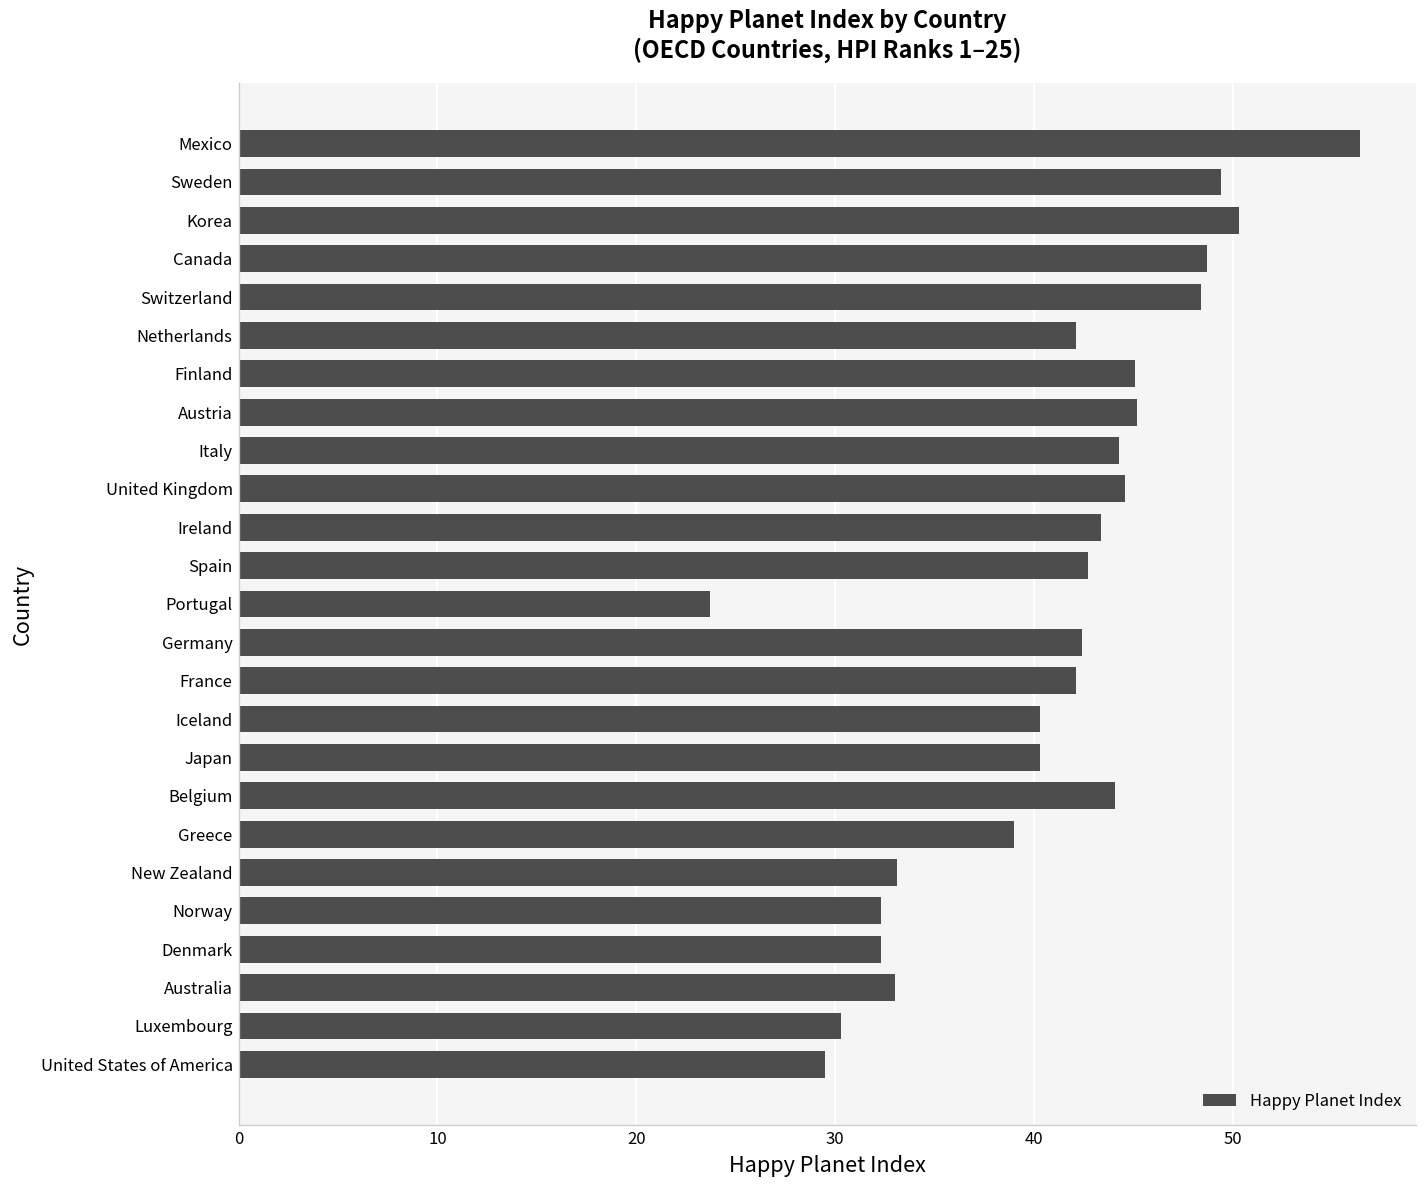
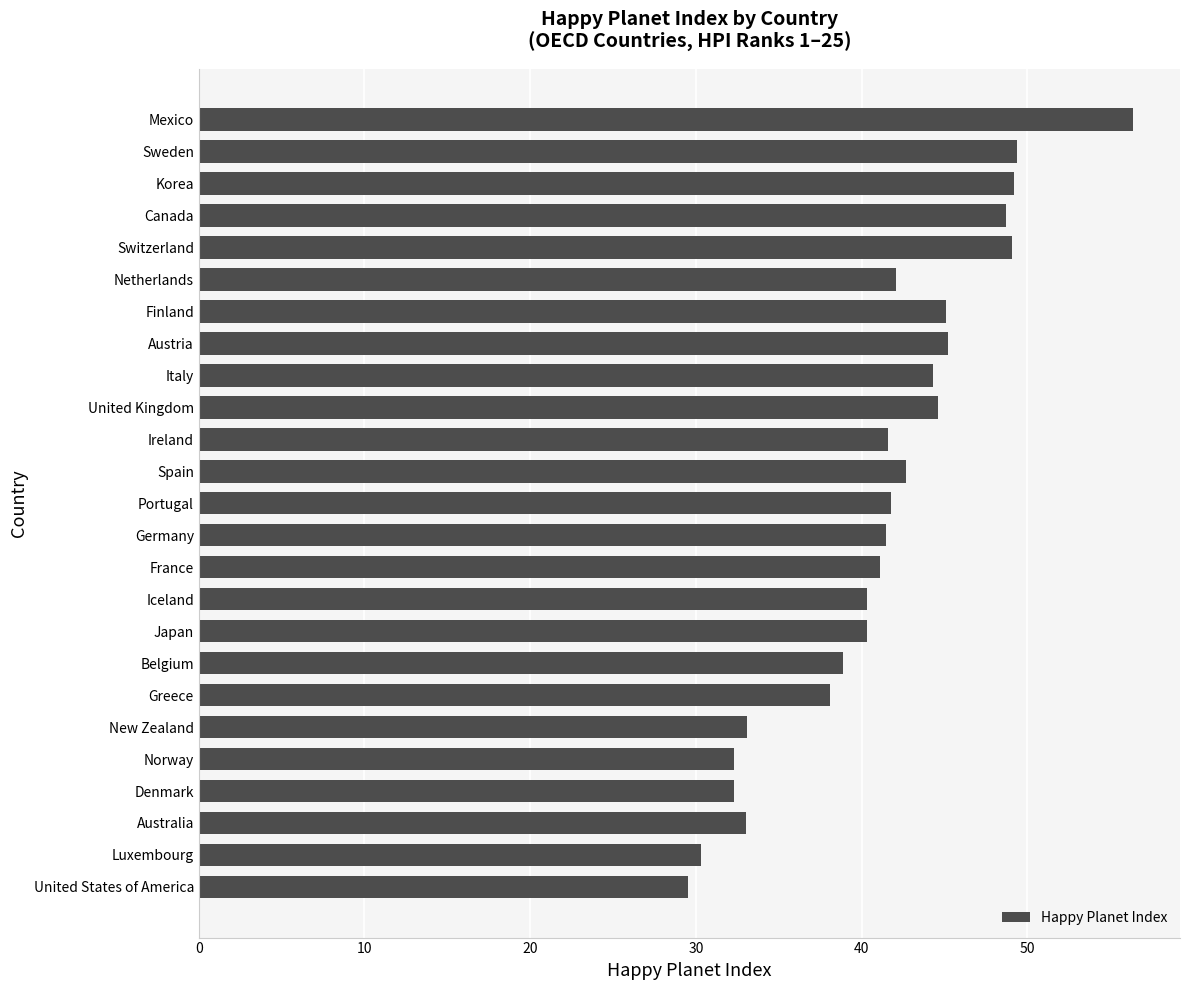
  {
    "Mexico": 56.4,
    "Sweden": 49.4,
-   "Korea": 50.3,
+   "Korea": 49.2,
    "Canada": 48.7,
-   "Switzerland": 48.4,
+   "Switzerland": 49.1,
    "Netherlands": 42.1,
    "Finland": 45.1,
    "Austria": 45.2,
    "Italy": 44.3,
    "United Kingdom": 44.6,
-   "Ireland": 43.4,
+   "Ireland": 41.6,
    "Spain": 42.7,
-   "Portugal": 23.7,
-   "Germany": 42.4,
-   "France": 42.1,
+   "Portugal": 41.8,
+   "Germany": 41.5,
+   "France": 41.1,
    "Iceland": 40.3,
    "Japan": 40.3,
-   "Belgium": 44.1,
-   "Greece": 39.0,
+   "Belgium": 38.9,
+   "Greece": 38.1,
    "New Zealand": 33.1,
    "Norway": 32.3,
    "Denmark": 32.3,
    "Australia": 33.0,
    "Luxembourg": 30.3,
    "United States of America": 29.5
  }
